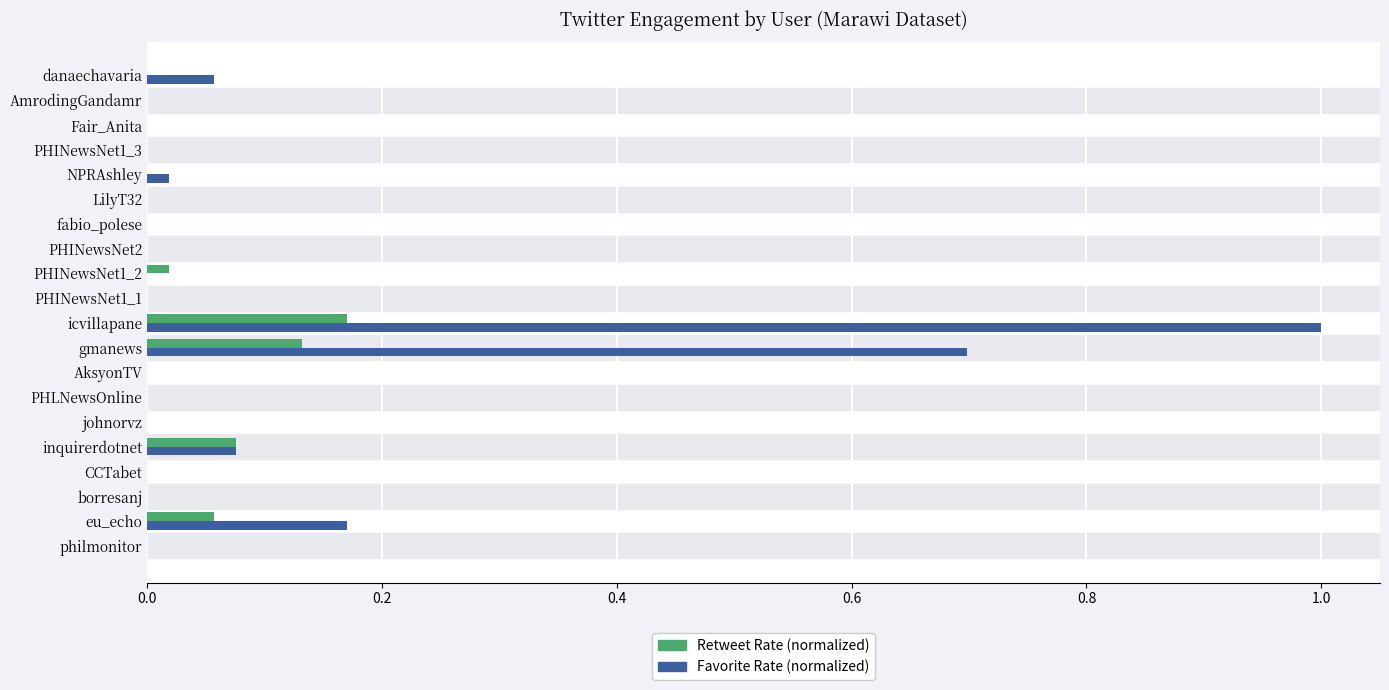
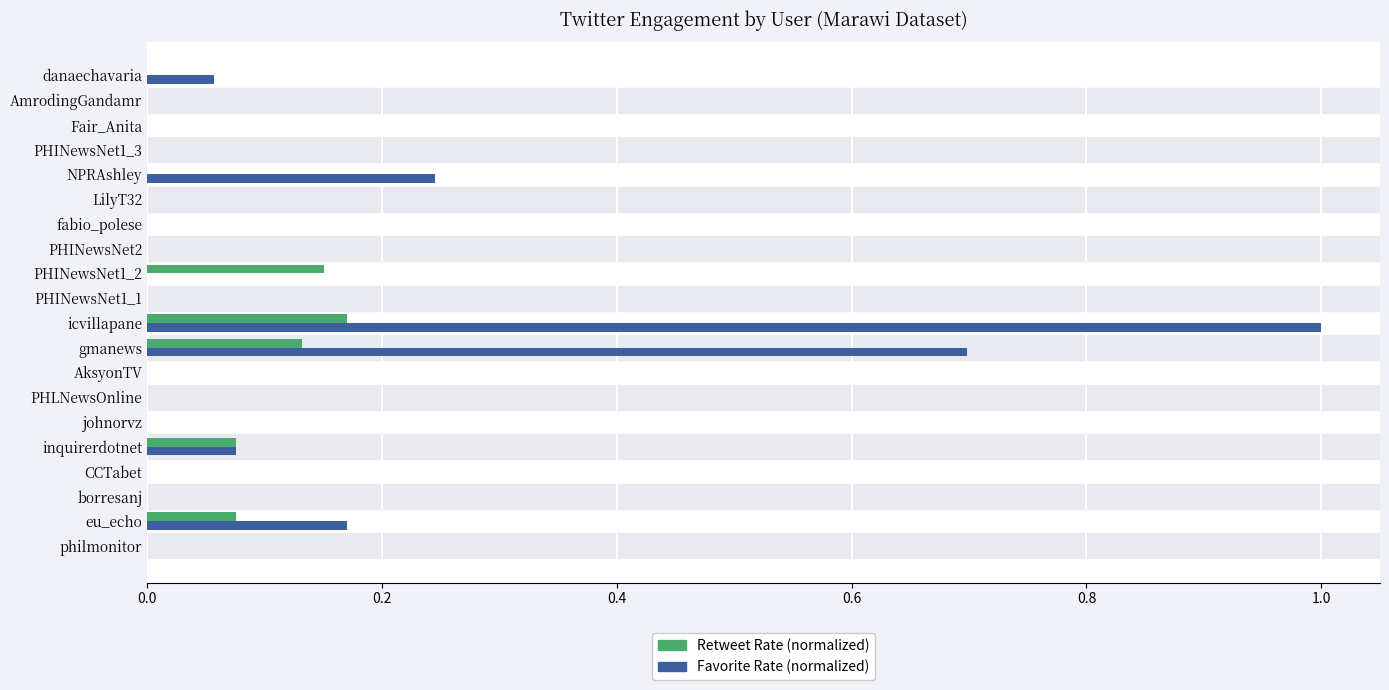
  {
    "Retweet Rate (normalized)": {
      "danaechavaria": 0.000,
      "AmrodingGandamr": 0.000,
      "Fair_Anita": 0.000,
      "PHINewsNet1_3": 0.000,
      "NPRAshley": 0.000,
      "LilyT32": 0.000,
      "fabio_polese": 0.000,
      "PHINewsNet2": 0.000,
-     "PHINewsNet1_2": 0.019,
+     "PHINewsNet1_2": 0.151,
      "PHINewsNet1_1": 0.000,
      "icvillapane": 0.170,
      "gmanews": 0.132,
      "AksyonTV": 0.000,
      "PHLNewsOnline": 0.000,
      "johnorvz": 0.000,
      "inquirerdotnet": 0.075,
      "CCTabet": 0.000,
      "borresanj": 0.000,
-     "eu_echo": 0.057,
+     "eu_echo": 0.075,
      "philmonitor": 0.000
    },
    "Favorite Rate (normalized)": {
      "danaechavaria": 0.057,
      "AmrodingGandamr": 0.000,
      "Fair_Anita": 0.000,
      "PHINewsNet1_3": 0.000,
-     "NPRAshley": 0.019,
+     "NPRAshley": 0.245,
      "LilyT32": 0.000,
      "fabio_polese": 0.000,
      "PHINewsNet2": 0.000,
      "PHINewsNet1_2": 0.000,
      "PHINewsNet1_1": 0.000,
      "icvillapane": 1.000,
      "gmanews": 0.698,
      "AksyonTV": 0.000,
      "PHLNewsOnline": 0.000,
      "johnorvz": 0.000,
      "inquirerdotnet": 0.075,
      "CCTabet": 0.000,
      "borresanj": 0.000,
      "eu_echo": 0.170,
      "philmonitor": 0.000
    }
  }
